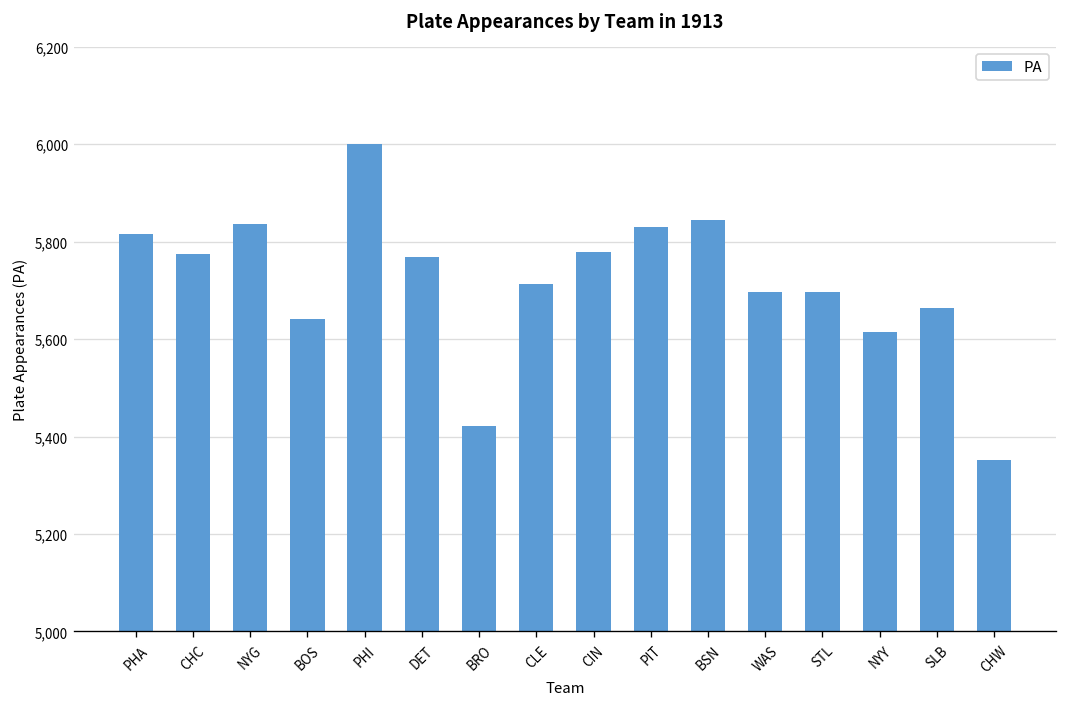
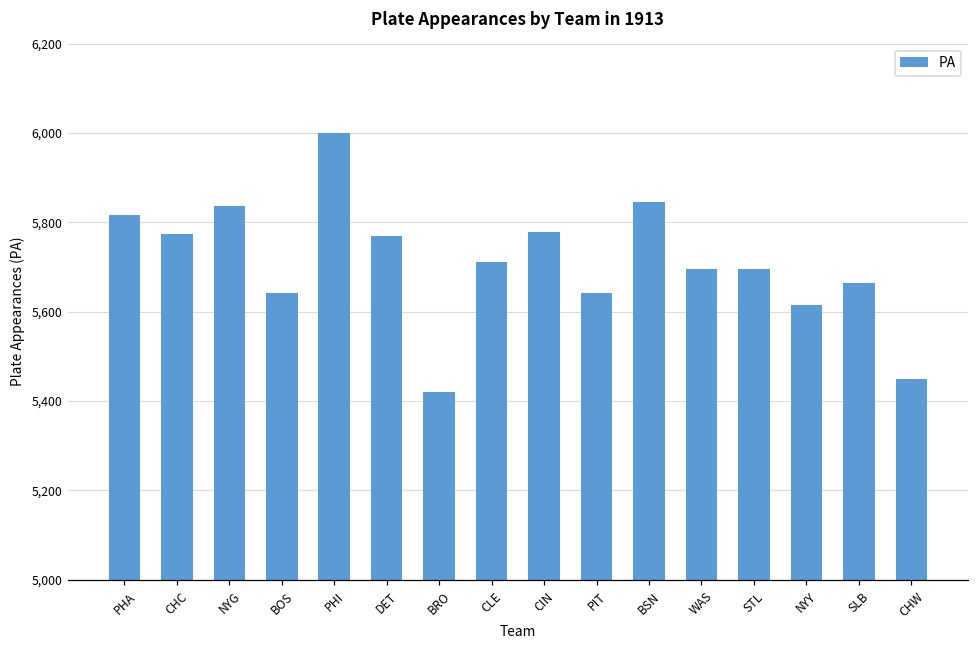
  {
    "PHA": "5,820",
    "CHC": "5,780",
    "NYG": "5,840",
    "BOS": "5,640",
    "PHI": "6,000",
    "DET": "5,770",
    "BRO": "5,420",
    "CLE": "5,710",
    "CIN": "5,780",
-   "PIT": "5,830",
+   "PIT": "5,640",
    "BSN": "5,850",
    "WAS": "5,700",
    "STL": "5,700",
    "NYY": "5,610",
    "SLB": "5,660",
-   "CHW": "5,350"
+   "CHW": "5,450"
  }
